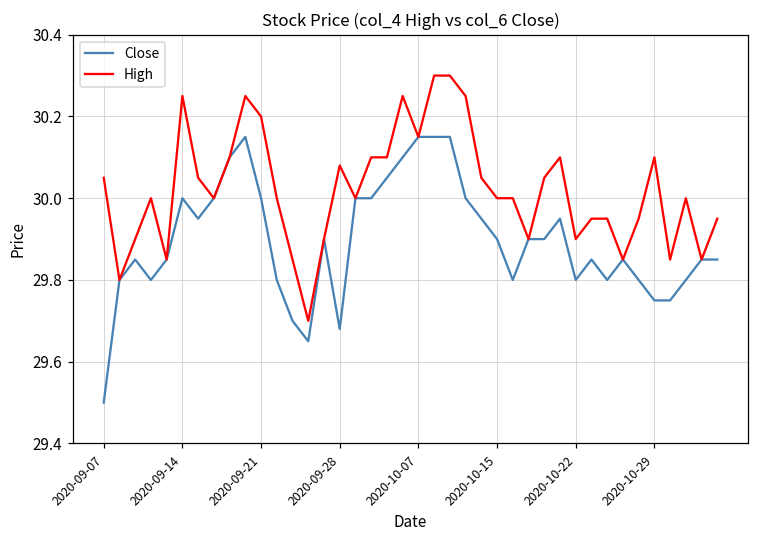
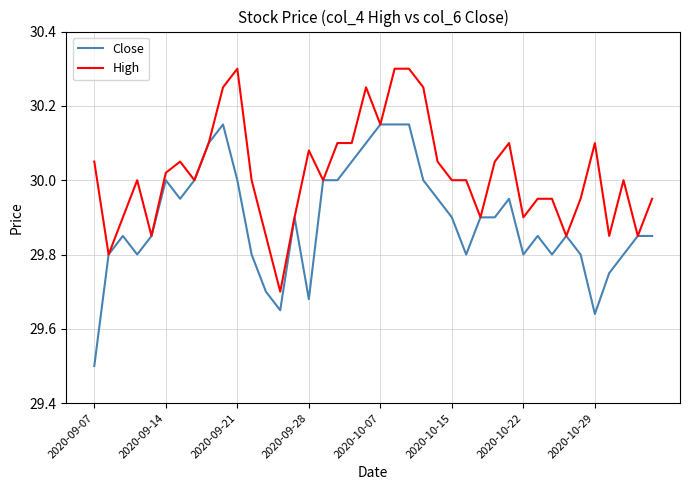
  {
    "Close": {
      "2020-09-07": 29.50,
      "2020-09-14": 30.00,
      "2020-09-21": 30.00,
      "2020-09-28": 29.68,
      "2020-10-15": 29.90,
      "2020-10-22": 29.80,
-     "2020-10-29": 29.75
+     "2020-10-29": 29.64
    },
    "High": {
      "2020-09-07": 30.05,
-     "2020-09-14": 30.25,
-     "2020-09-21": 30.2,
+     "2020-09-14": 30.02,
+     "2020-09-21": 30.3,
      "2020-09-28": 30.08,
      "2020-10-15": 30.00,
      "2020-10-22": 29.90,
      "2020-10-29": 30.10
    }
  }
